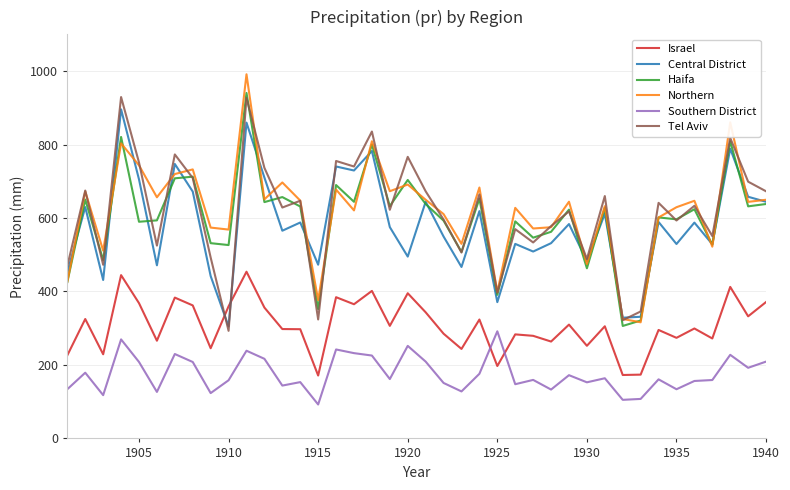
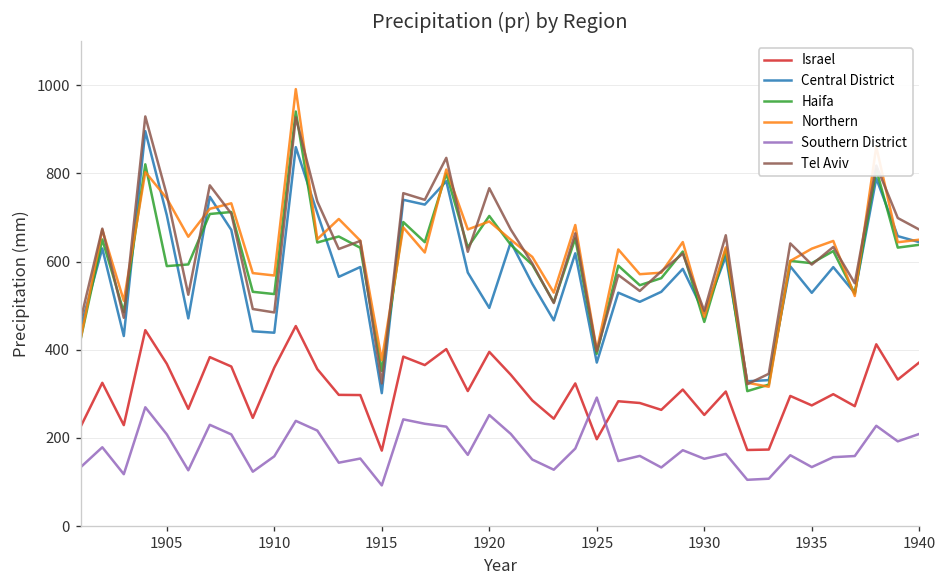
  {
    "Israel": {
      "1905": 370,
      "1910": 360,
      "1915": 170,
      "1920": 400,
      "1925": 200,
      "1930": 250,
      "1935": 270,
      "1940": 370
    },
    "Central District": {
      "1905": 710,
-     "1910": 300,
-     "1915": 470,
+     "1910": 440,
+     "1915": 300,
      "1920": 490,
      "1925": 370,
      "1935": 530
    },
    "Haifa": {
      "1905": 590,
      "1910": 530,
      "1915": 350,
      "1920": 700,
      "1930": 460
    },
    "Northern": {
      "1905": 740,
      "1910": 570,
      "1915": 380,
      "1920": 690,
      "1930": 470,
      "1935": 630
    },
    "Southern District": {
      "1905": 210,
      "1910": 160,
      "1915": 90,
      "1920": 250,
      "1925": 290,
      "1930": 150,
      "1935": 130,
      "1940": 210
    },
    "Tel Aviv": {
      "1905": 750,
-     "1910": 290,
+     "1910": 480,
      "1915": 320,
      "1920": 770,
      "1940": 670
    }
  }
